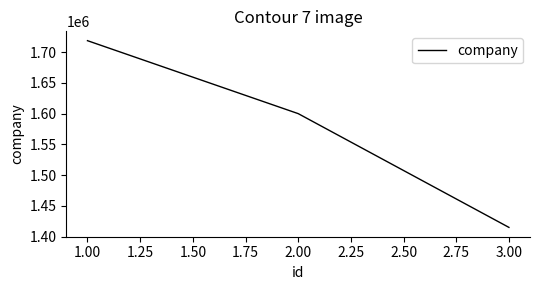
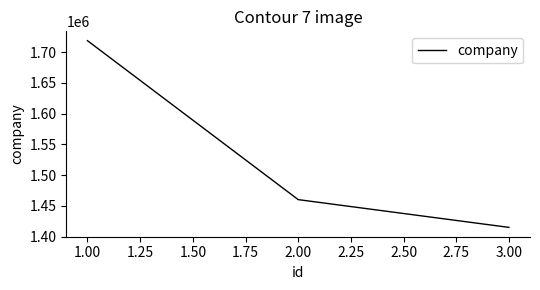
  {
    "1.00": 1720000,
-   "2.00": 1600000,
+   "2.00": 1460000,
    "3.00": 1420000
  }
